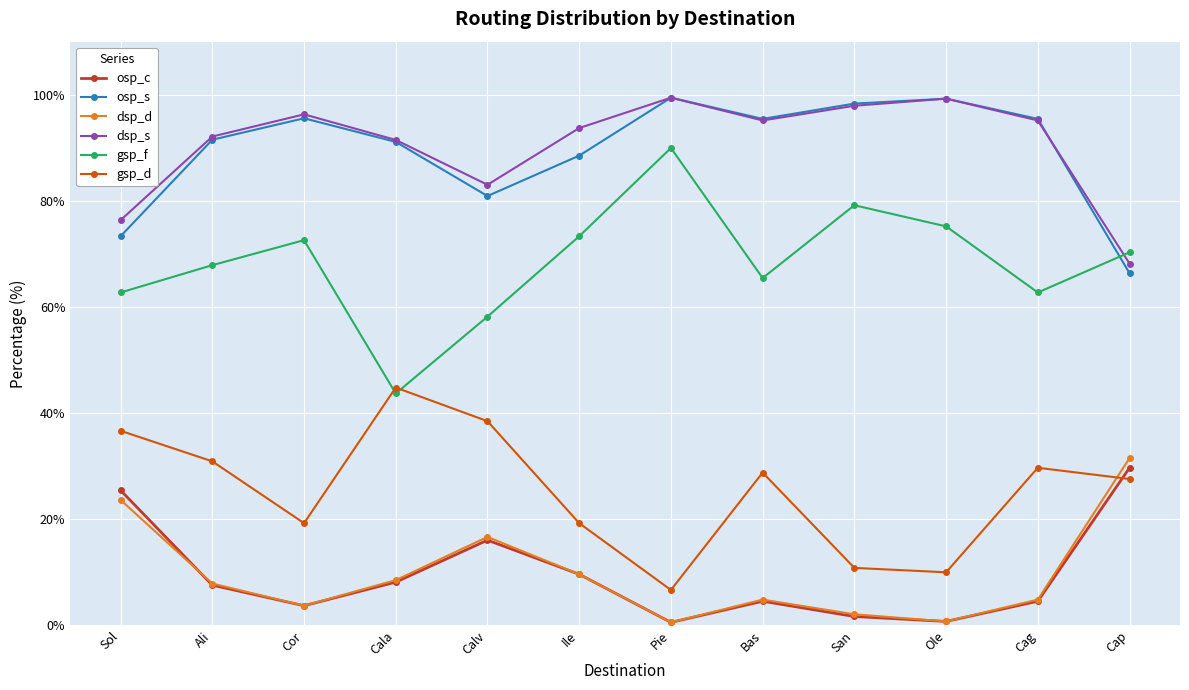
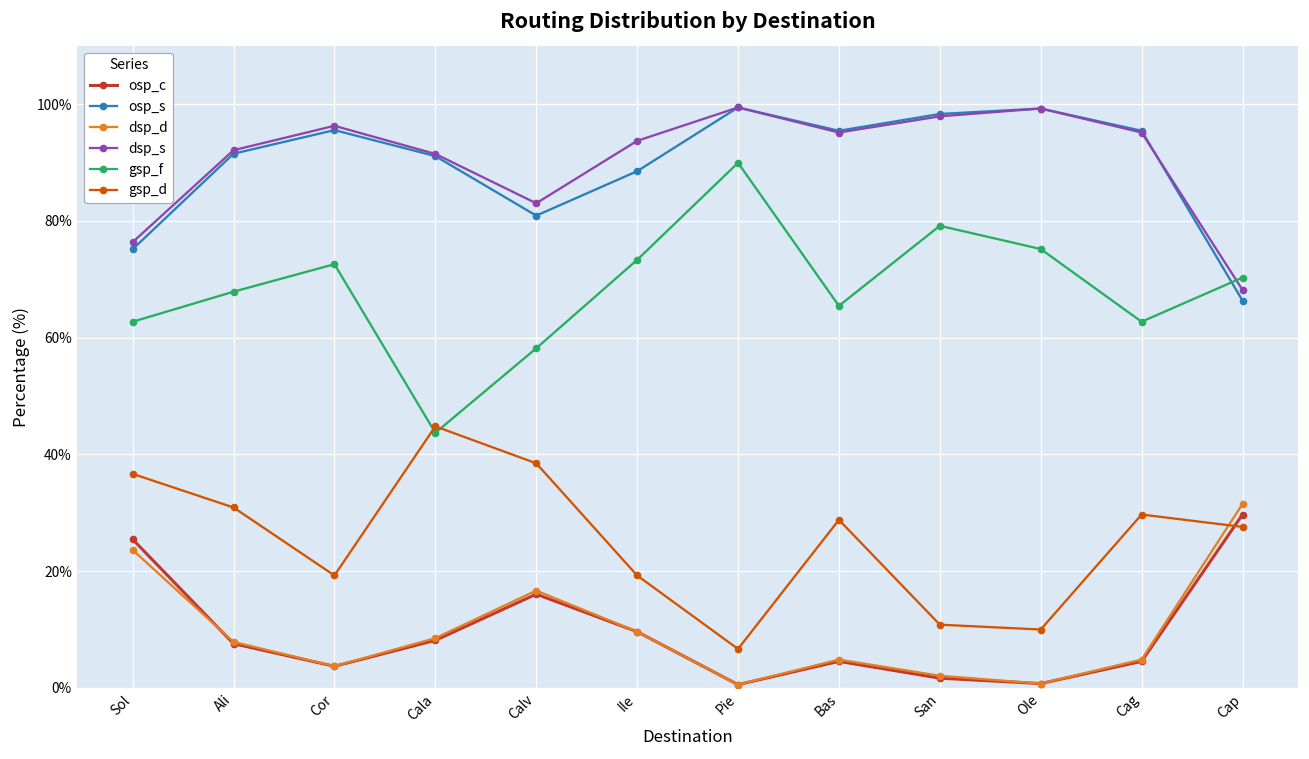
  {
    "osp_s": {
-     "Sol": "73%",
+     "Sol": "75%",
      "Ali": "92%",
      "Cor": "96%",
      "Calv": "81%",
      "Ile": "89%",
      "Cap": "66%"
    },
    "dsp_s": {
      "Sol": "76%",
      "Ali": "92%",
      "Cor": "96%",
      "Calv": "83%",
      "Ile": "94%",
      "Cap": "68%"
    },
    "gsp_f": {
      "Sol": "63%",
      "Ali": "68%",
      "Cor": "73%",
      "Cala": "44%",
      "Calv": "58%",
      "Ile": "73%",
      "Pie": "90%",
      "Bas": "65%",
      "San": "79%",
      "Ole": "75%",
      "Cag": "63%",
      "Cap": "70%"
    }
  }
